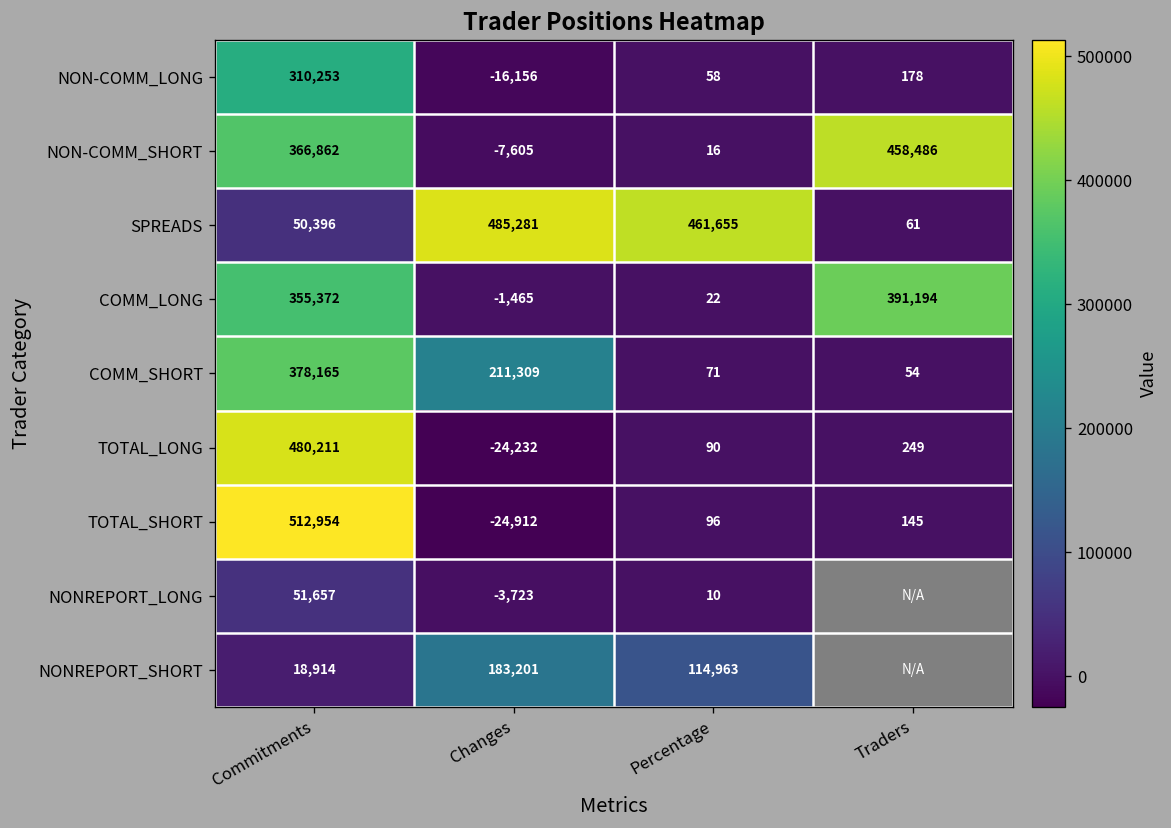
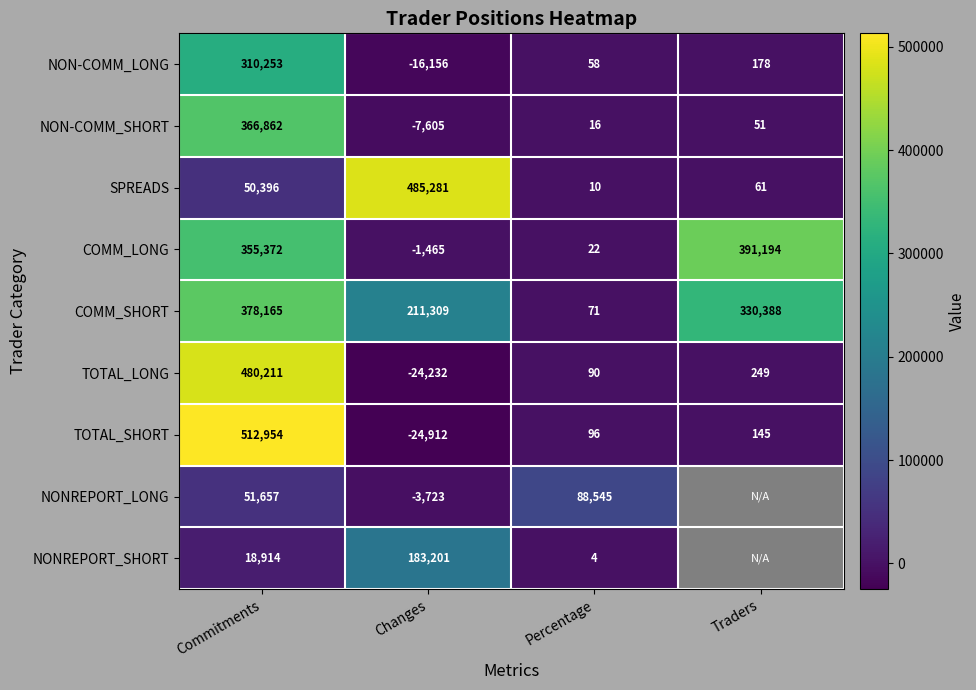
  {
    "NON-COMM_LONG": {
      "Commitments": "310,253",
      "Changes": "-16,156",
      "Percentage": "58",
      "Traders": "178"
    },
    "NON-COMM_SHORT": {
      "Commitments": "366,862",
      "Changes": "-7,605",
      "Percentage": "16",
-     "Traders": "458,486"
+     "Traders": "51"
    },
    "SPREADS": {
      "Commitments": "50,396",
      "Changes": "485,281",
-     "Percentage": "461,655",
+     "Percentage": "10",
      "Traders": "61"
    },
    "COMM_LONG": {
      "Commitments": "355,372",
      "Changes": "-1,465",
      "Percentage": "22",
      "Traders": "391,194"
    },
    "COMM_SHORT": {
      "Commitments": "378,165",
      "Changes": "211,309",
      "Percentage": "71",
-     "Traders": "54"
+     "Traders": "330,388"
    },
    "TOTAL_LONG": {
      "Commitments": "480,211",
      "Changes": "-24,232",
      "Percentage": "90",
      "Traders": "249"
    },
    "TOTAL_SHORT": {
      "Commitments": "512,954",
      "Changes": "-24,912",
      "Percentage": "96",
      "Traders": "145"
    },
    "NONREPORT_LONG": {
      "Commitments": "51,657",
      "Changes": "-3,723",
-     "Percentage": "10"
+     "Percentage": "88,545"
    },
    "NONREPORT_SHORT": {
      "Commitments": "18,914",
      "Changes": "183,201",
-     "Percentage": "114,963"
+     "Percentage": "4"
    }
  }
